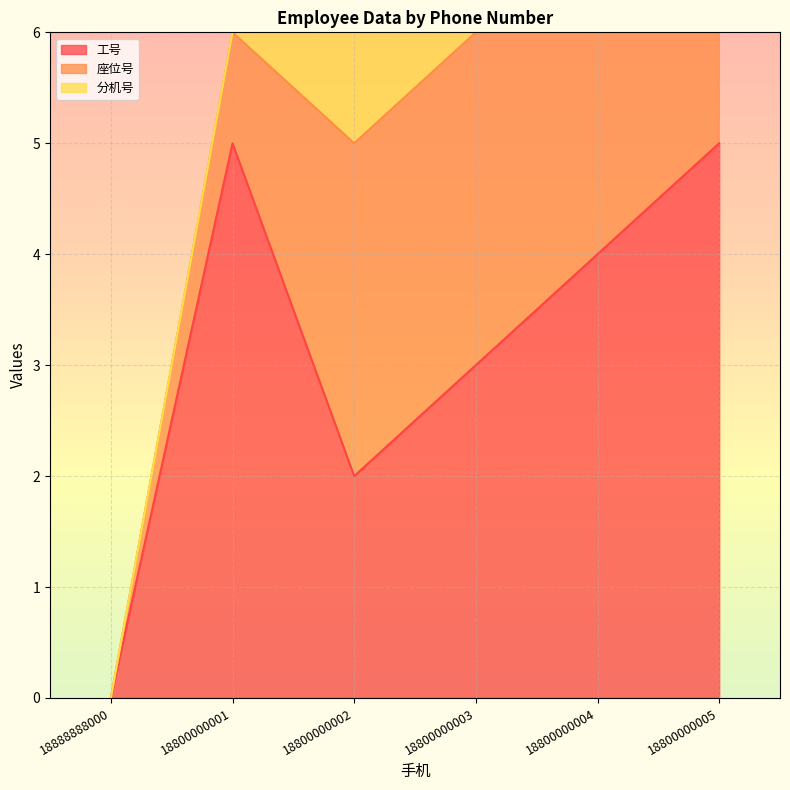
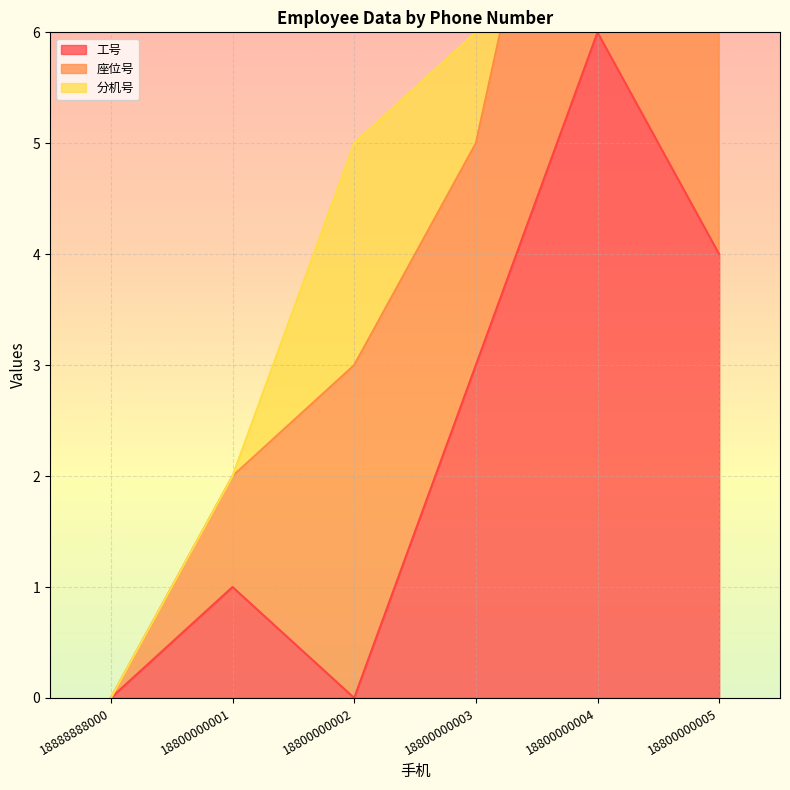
  {
    "工号": {
-     "18800000001": 5,
-     "18800000002": 2,
+     "18800000001": 1,
+     "18800000002": 0,
      "18800000003": 3,
-     "18800000004": 4,
-     "18800000005": 5
+     "18800000004": 6,
+     "18800000005": 4
    },
    "座位号": {
-     "18800000003": 3
+     "18800000003": 2
    }
  }
